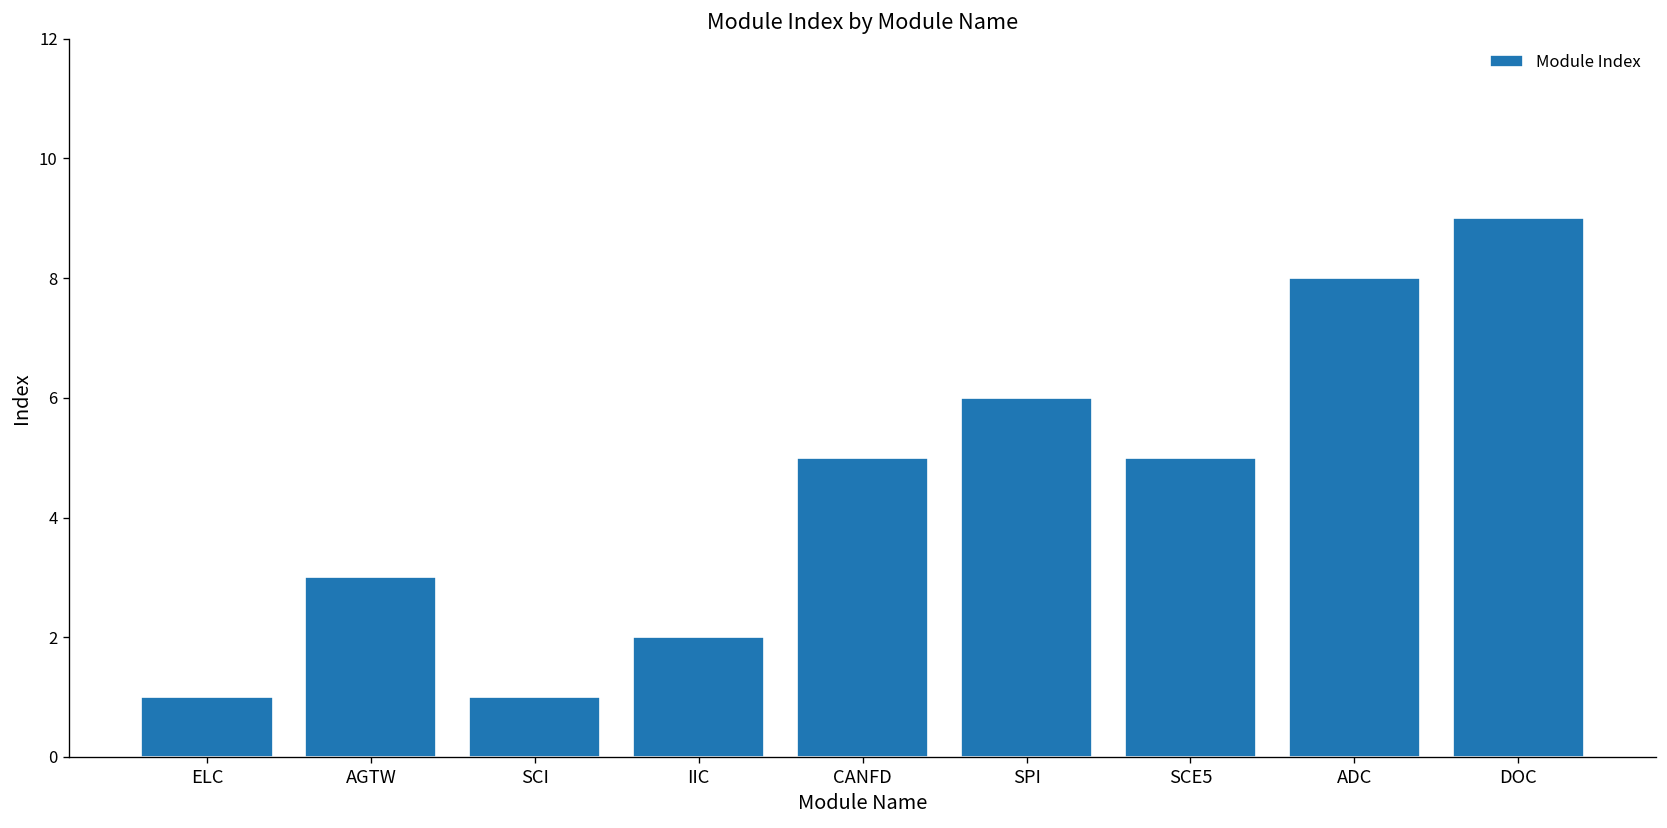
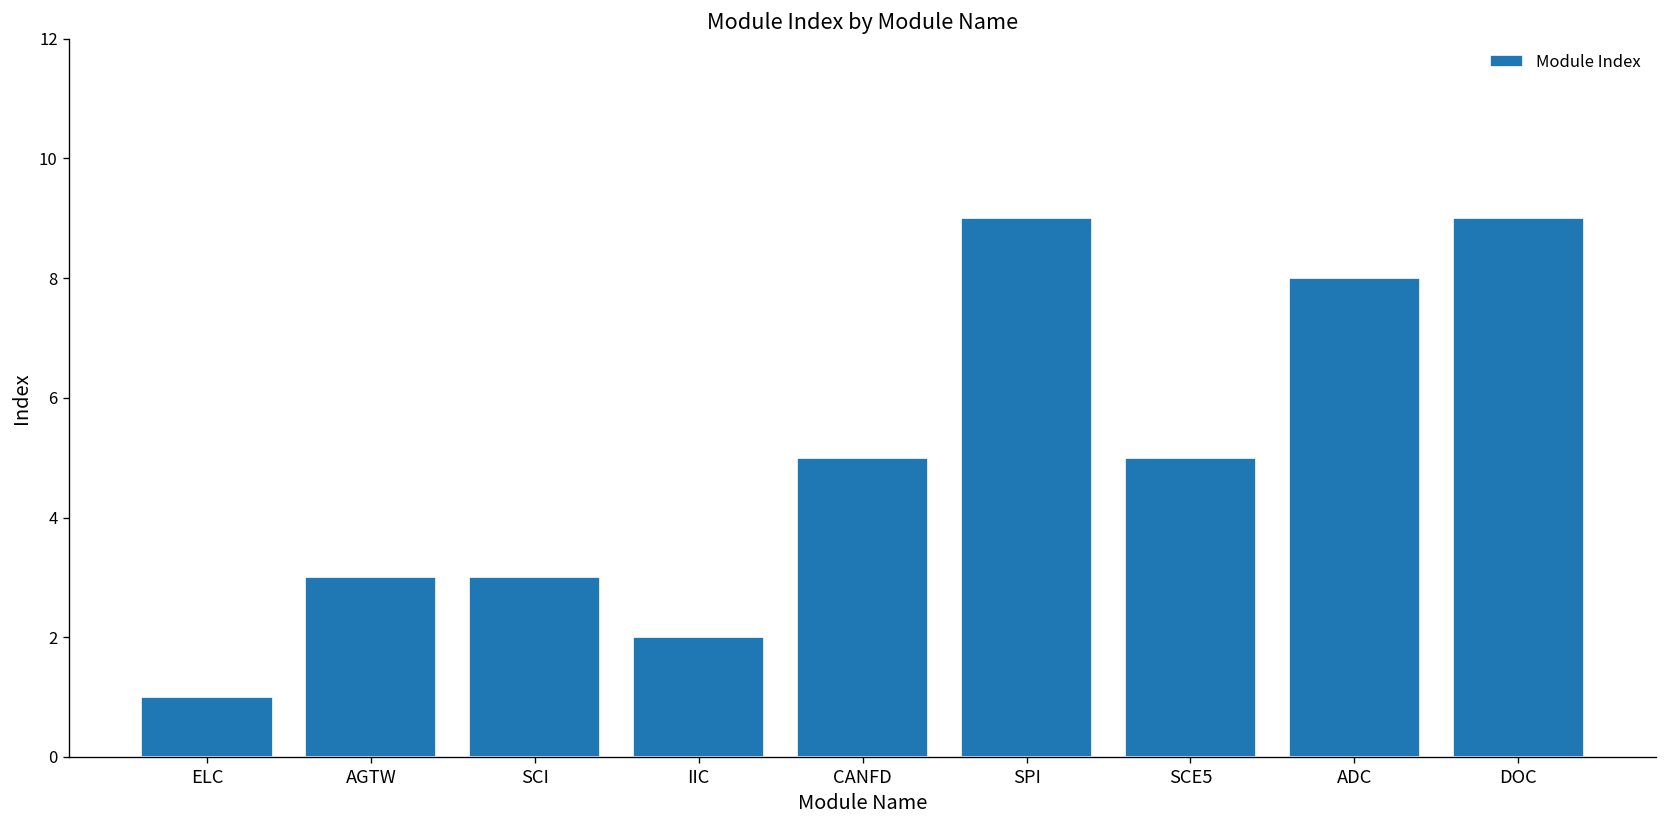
  {
    "ELC": 1,
    "AGTW": 3,
-   "SCI": 1,
+   "SCI": 3,
    "IIC": 2,
    "CANFD": 5,
-   "SPI": 6,
+   "SPI": 9,
    "SCE5": 5,
    "ADC": 8,
    "DOC": 9
  }
